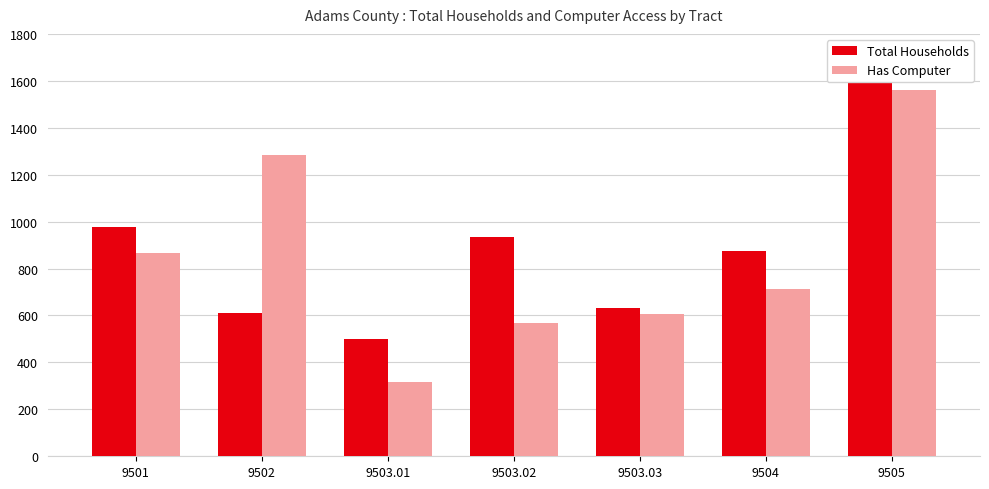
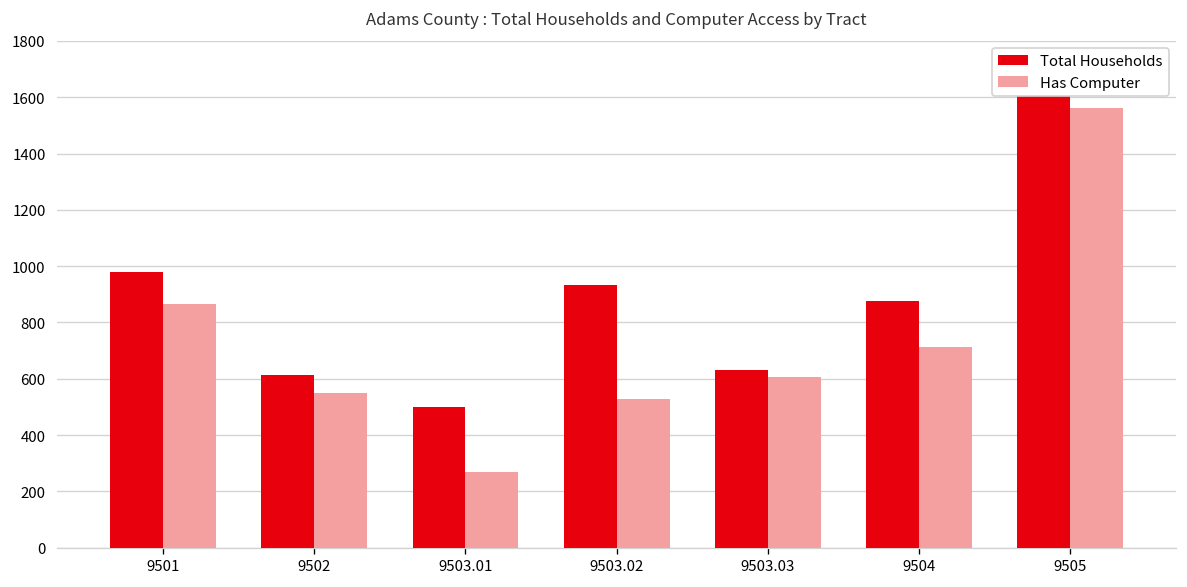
  {
    "Total Households": {
      "9501": 980,
      "9502": 610,
      "9503.01": 500,
      "9503.02": 930,
      "9503.03": 630,
      "9504": 880
    },
    "Has Computer": {
      "9501": 870,
-     "9502": 1290,
-     "9503.01": 320,
-     "9503.02": 570,
+     "9502": 550,
+     "9503.01": 270,
+     "9503.02": 530,
      "9503.03": 610,
      "9504": 710,
      "9505": 1560
    }
  }
